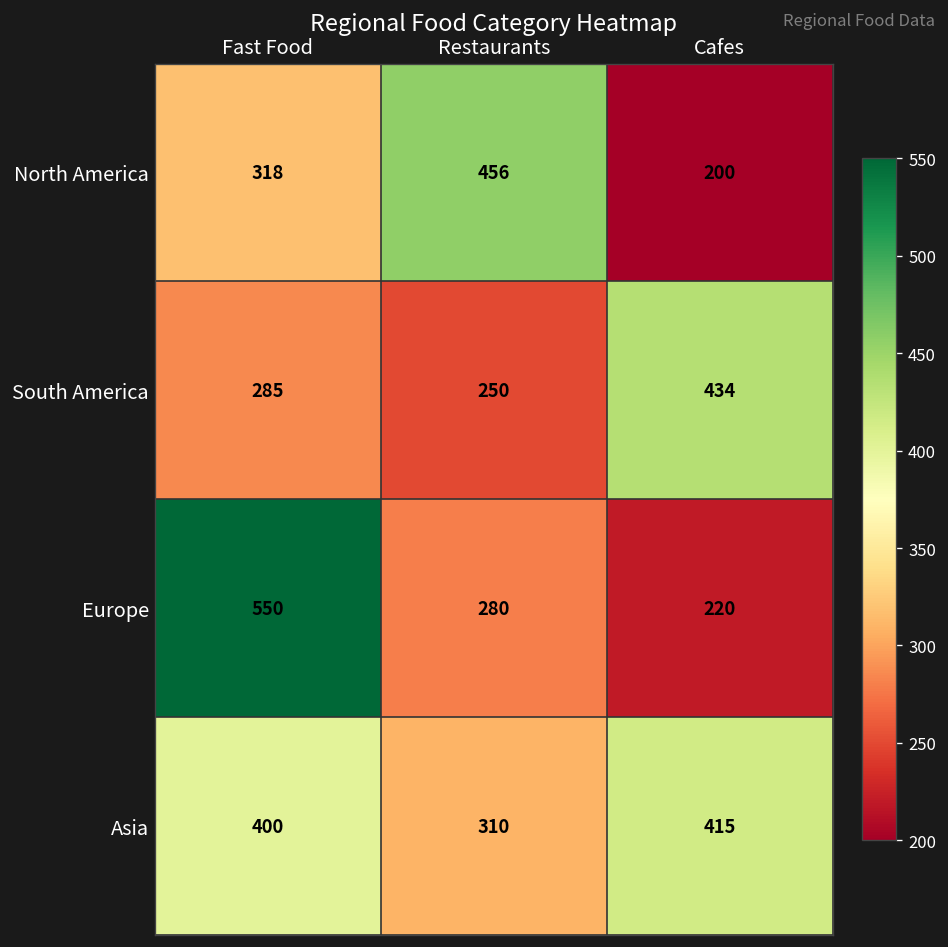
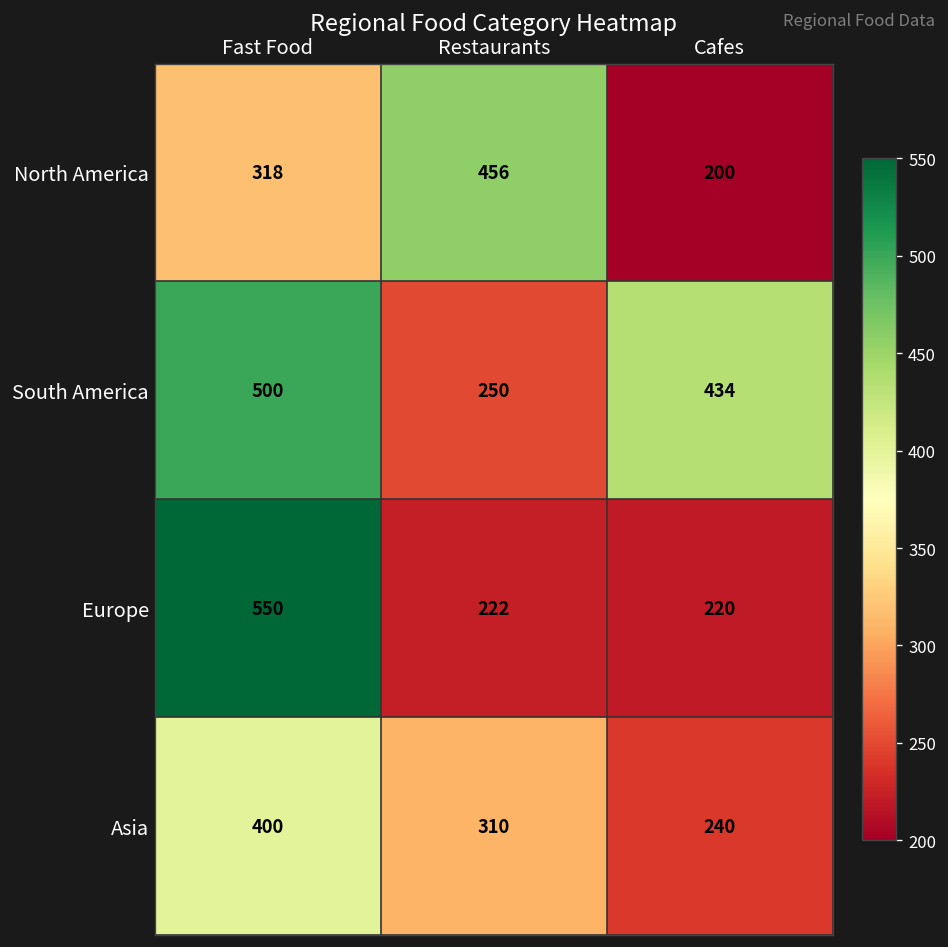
  {
    "North America": {
      "Fast Food": 318,
      "Restaurants": 456,
      "Cafes": 200
    },
    "South America": {
-     "Fast Food": 285,
+     "Fast Food": 500,
      "Restaurants": 250,
      "Cafes": 434
    },
    "Europe": {
      "Fast Food": 550,
-     "Restaurants": 280,
+     "Restaurants": 222,
      "Cafes": 220
    },
    "Asia": {
      "Fast Food": 400,
      "Restaurants": 310,
-     "Cafes": 415
+     "Cafes": 240
    }
  }
